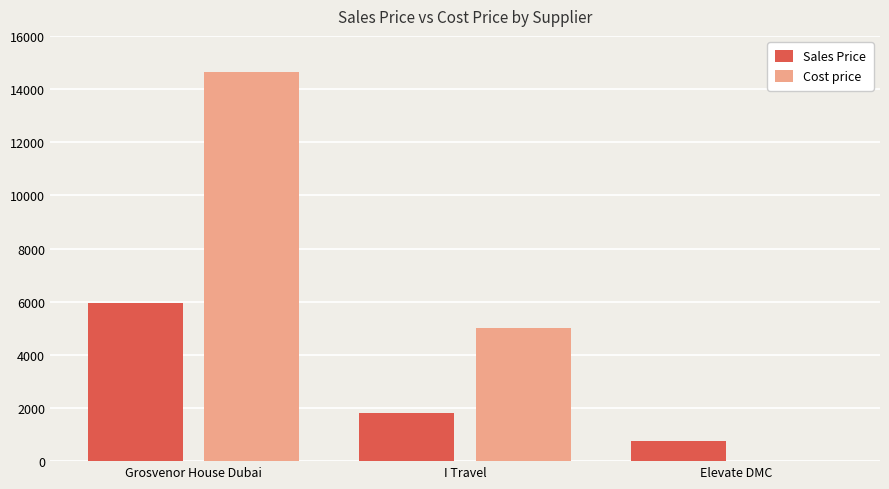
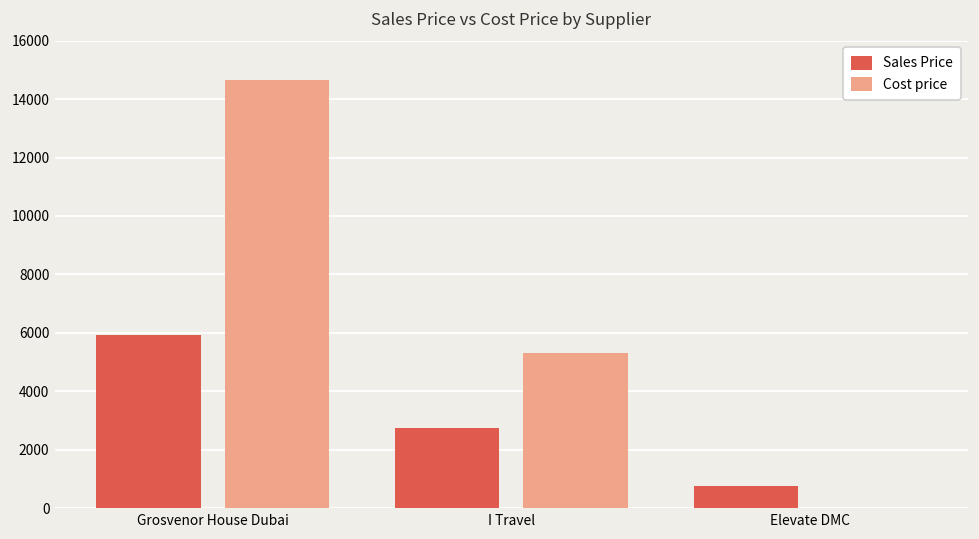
  {
    "Sales Price": {
      "Grosvenor House Dubai": 5900,
-     "I Travel": 1800,
+     "I Travel": 2800,
      "Elevate DMC": 800
    },
    "Cost price": {
      "Grosvenor House Dubai": 14700,
-     "I Travel": 5000,
+     "I Travel": 5300,
      "Elevate DMC": 0
    }
  }
